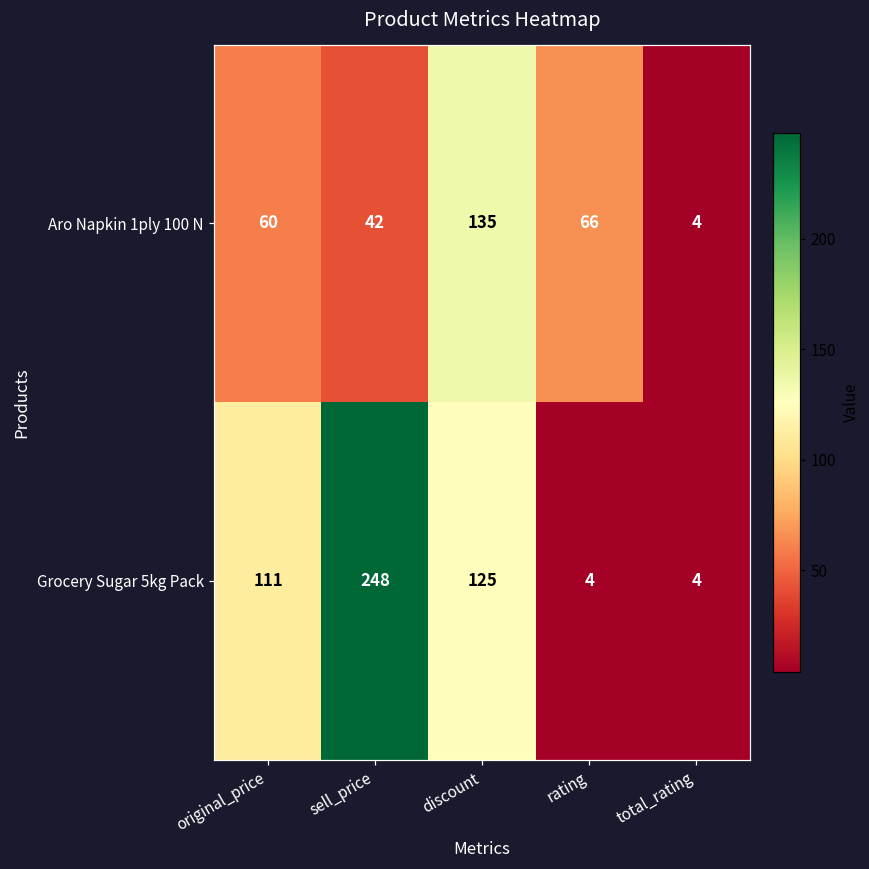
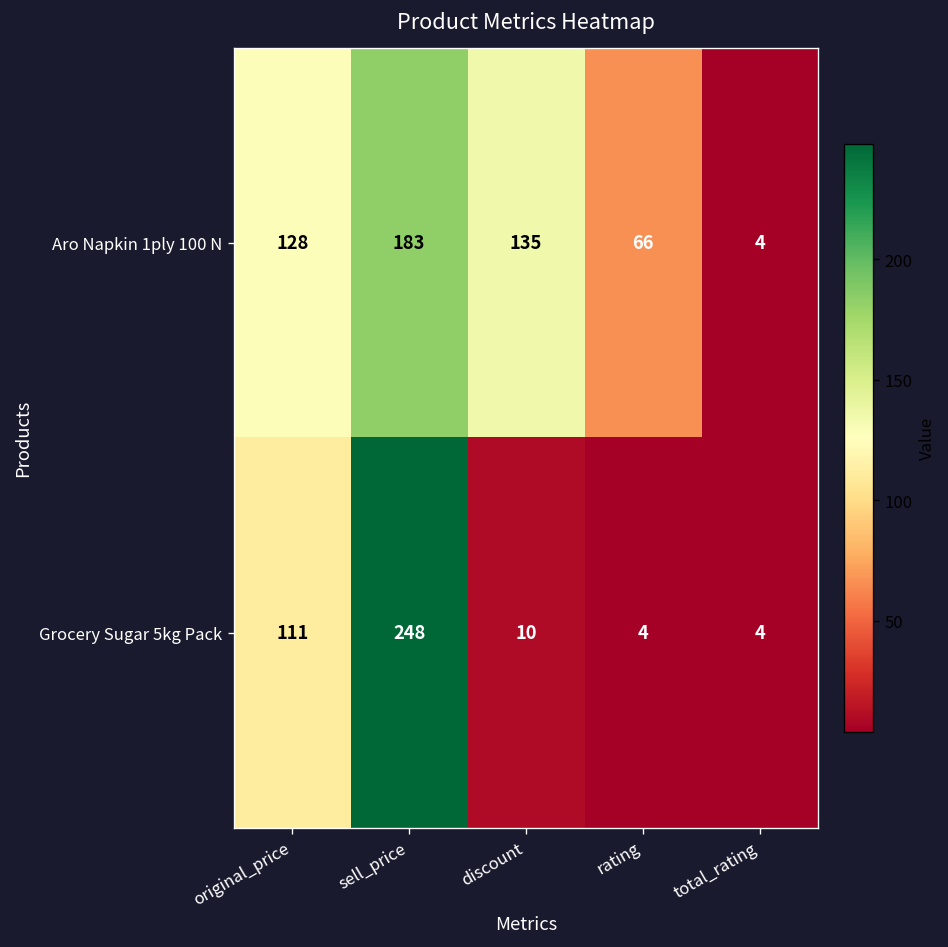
  {
    "Aro Napkin 1ply 100 N": {
-     "original_price": 60,
-     "sell_price": 42,
+     "original_price": 128,
+     "sell_price": 183,
      "discount": 135,
      "rating": 66,
      "total_rating": 4
    },
    "Grocery Sugar 5kg Pack": {
      "original_price": 111,
      "sell_price": 248,
-     "discount": 125,
+     "discount": 10,
      "rating": 4,
      "total_rating": 4
    }
  }
